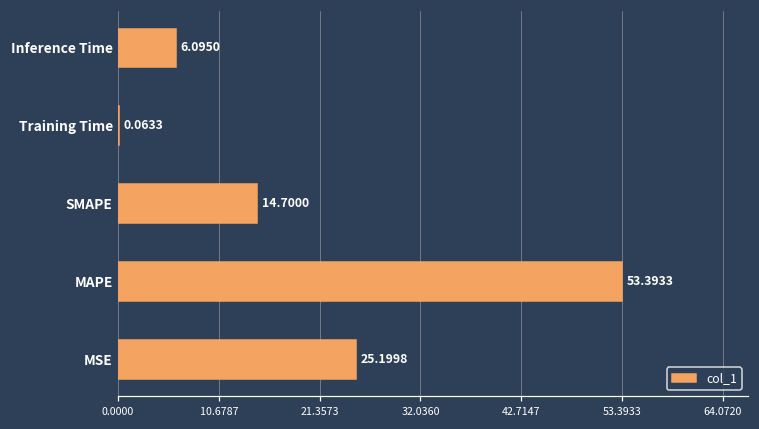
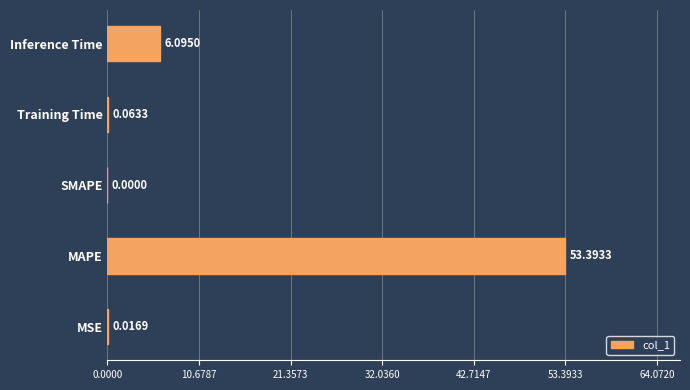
  {
    "Inference Time": 6.0950,
    "Training Time": 0.0633,
-   "SMAPE": 14.7000,
+   "SMAPE": 0.0000,
    "MAPE": 53.3933,
-   "MSE": 25.1998
+   "MSE": 0.0169
  }
